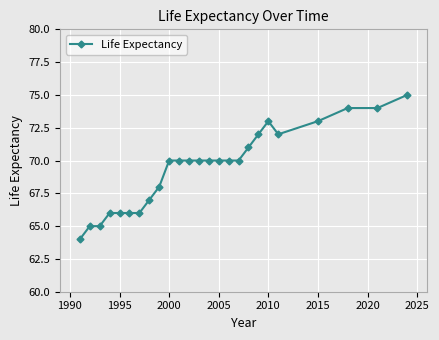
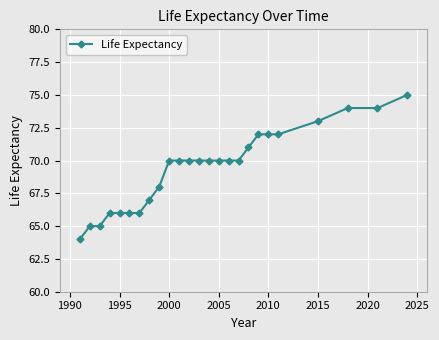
  {
    "1995": 66,
    "2000": 70,
    "2005": 70,
-   "2010": 73,
+   "2010": 72,
    "2015": 73
  }
